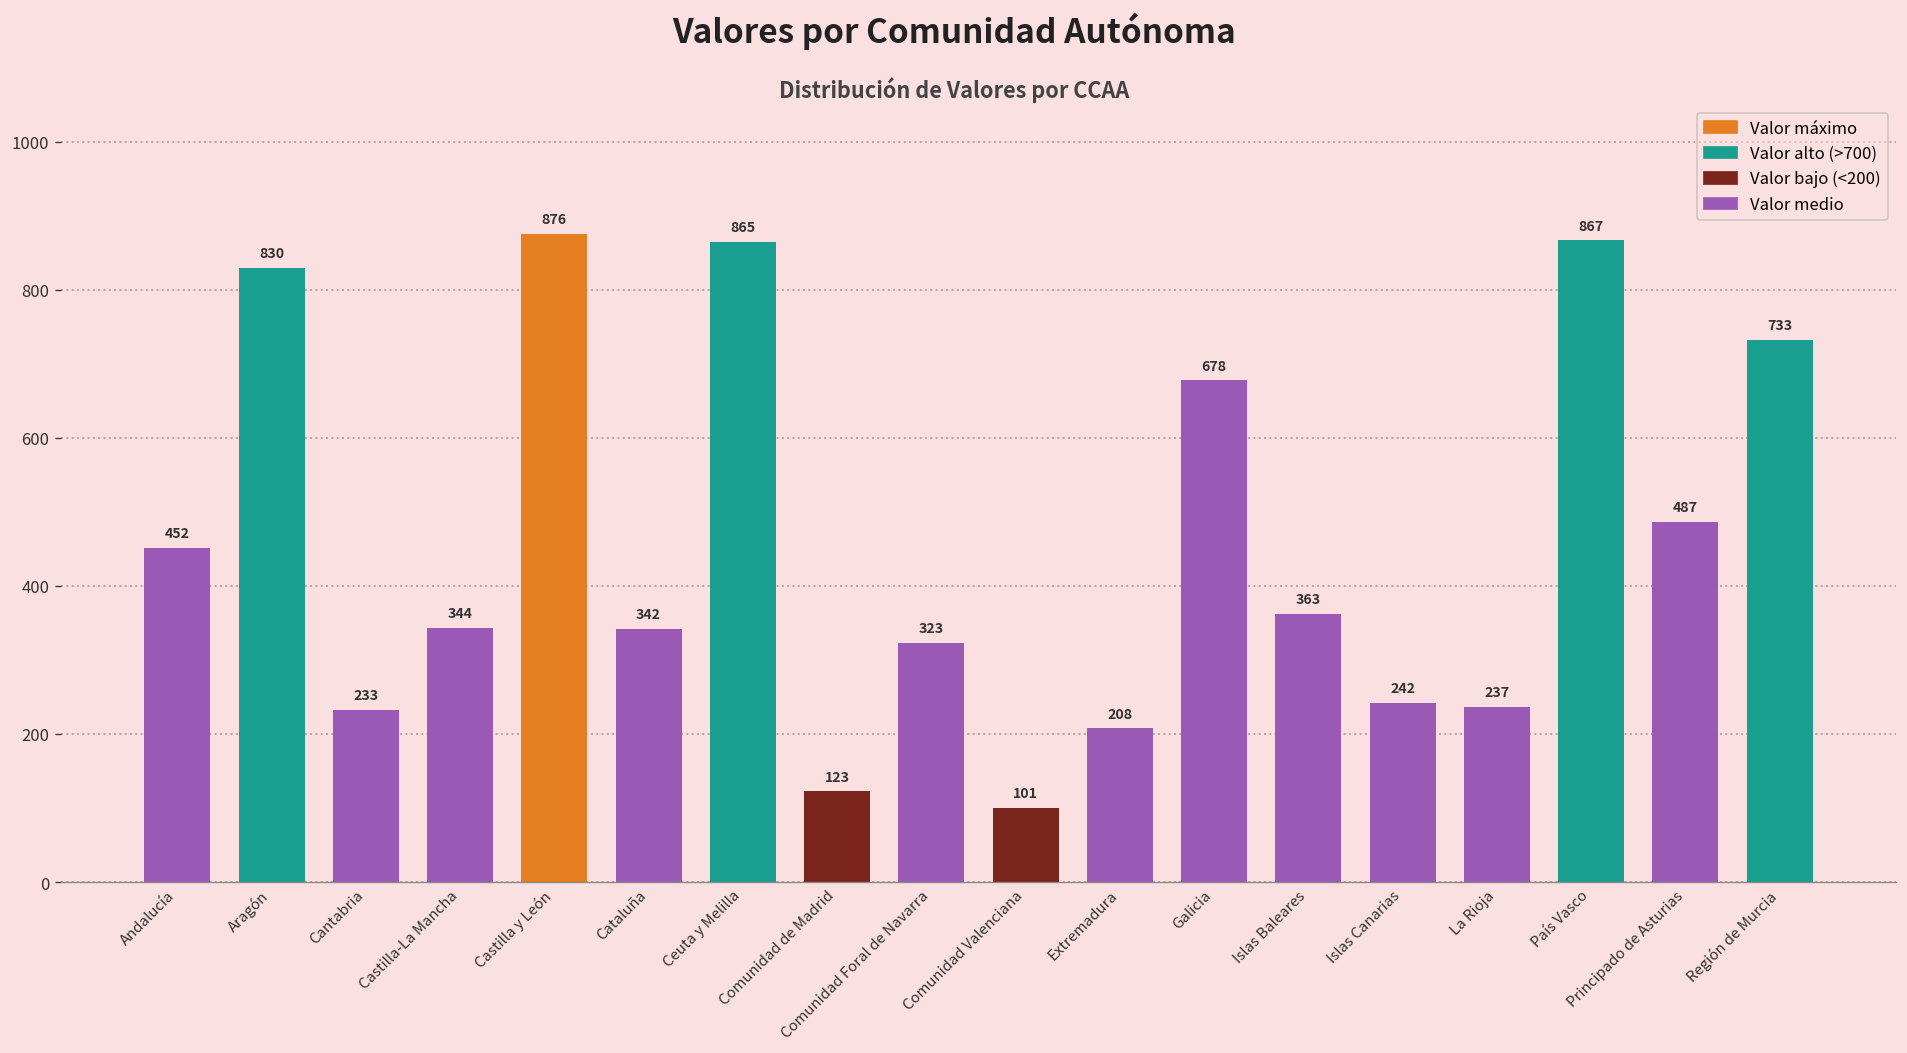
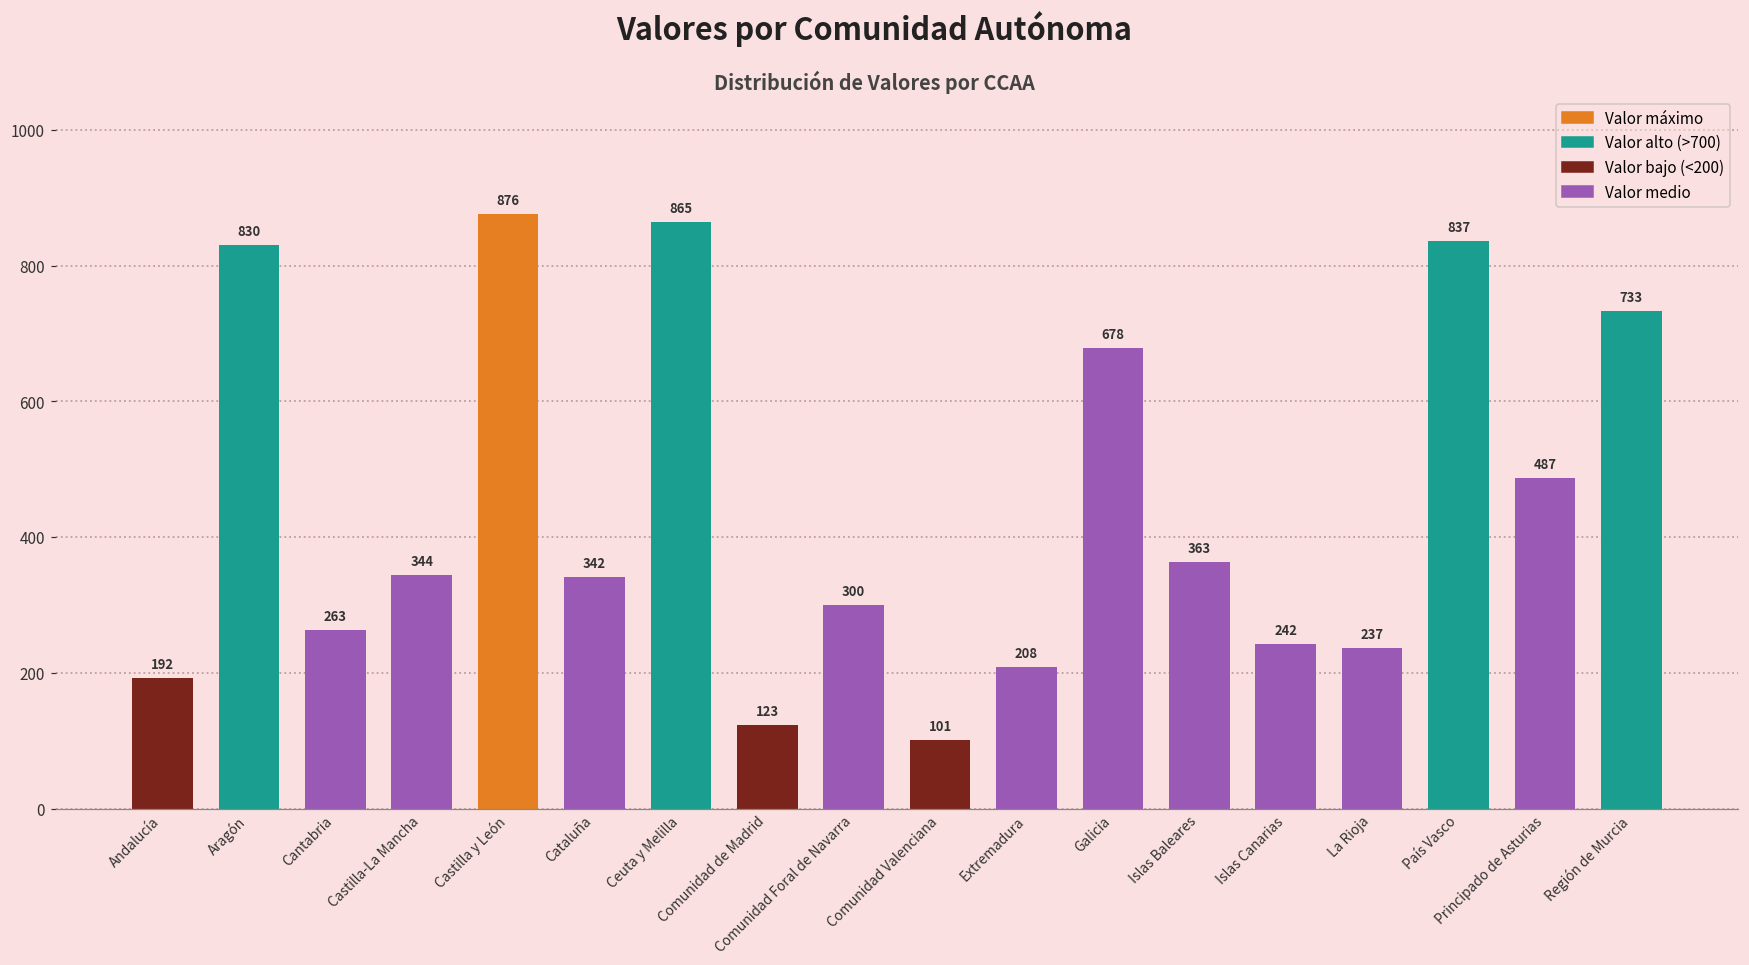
  {
-   "Andalucía": 452,
+   "Andalucía": 192,
    "Aragón": 830,
-   "Cantabria": 233,
+   "Cantabria": 263,
    "Castilla-La Mancha": 344,
    "Castilla y León": 876,
    "Cataluña": 342,
    "Ceuta y Melilla": 865,
    "Comunidad de Madrid": 123,
-   "Comunidad Foral de Navarra": 323,
+   "Comunidad Foral de Navarra": 300,
    "Comunidad Valenciana": 101,
    "Extremadura": 208,
    "Galicia": 678,
    "Islas Baleares": 363,
    "Islas Canarias": 242,
    "La Rioja": 237,
-   "País Vasco": 867,
+   "País Vasco": 837,
    "Principado de Asturias": 487,
    "Región de Murcia": 733
  }
